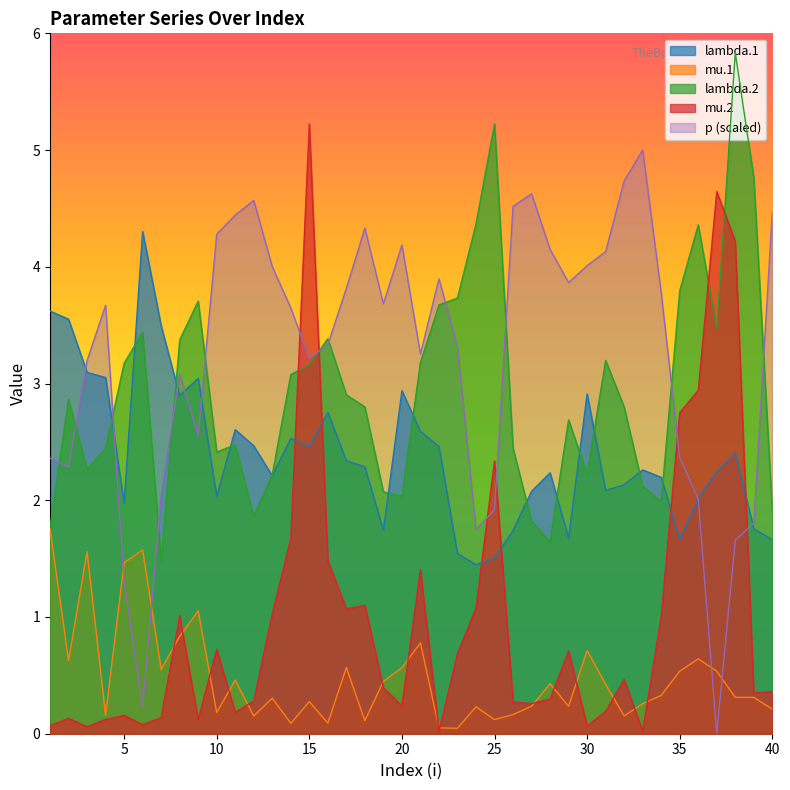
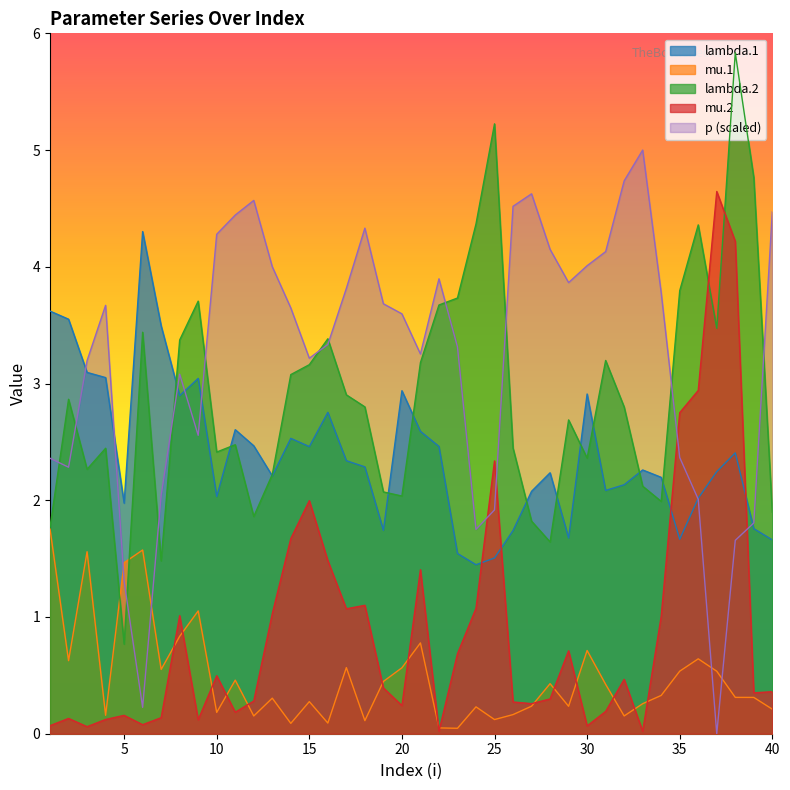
  {
    "lambda.1": {
      "5": 1.98,
      "10": 2.03,
      "15": 2.46,
      "20": 2.94,
      "25": 1.51,
      "30": 2.91,
      "35": 1.67,
      "40": 1.66
    },
    "mu.1": {
      "5": 1.47,
      "10": 0.18,
      "15": 0.28,
      "20": 0.56,
      "25": 0.12,
      "30": 0.71,
      "35": 0.54,
      "40": 0.21
    },
    "lambda.2": {
-     "5": 3.17,
+     "5": 0.77,
      "10": 2.41,
      "15": 3.16,
      "20": 2.04,
      "25": 5.22,
-     "30": 2.23,
+     "30": 2.36,
      "35": 3.80,
      "40": 1.90
    },
    "mu.2": {
      "5": 0.16,
-     "10": 0.72,
-     "15": 5.22,
+     "10": 0.50,
+     "15": 2.00,
      "20": 0.24,
      "25": 2.34,
      "30": 0.07,
      "35": 2.75,
      "40": 0.36
    },
    "p (scaled)": {
      "5": 1.31,
      "10": 4.28,
      "15": 3.22,
-     "20": 4.19,
+     "20": 3.60,
      "25": 1.92,
      "30": 4.01,
      "35": 2.37,
      "40": 4.47
    }
  }
